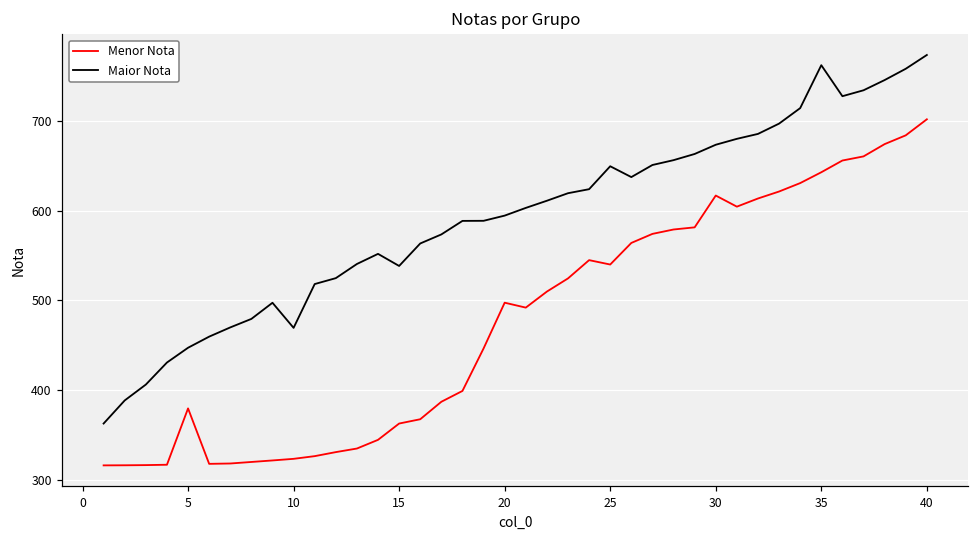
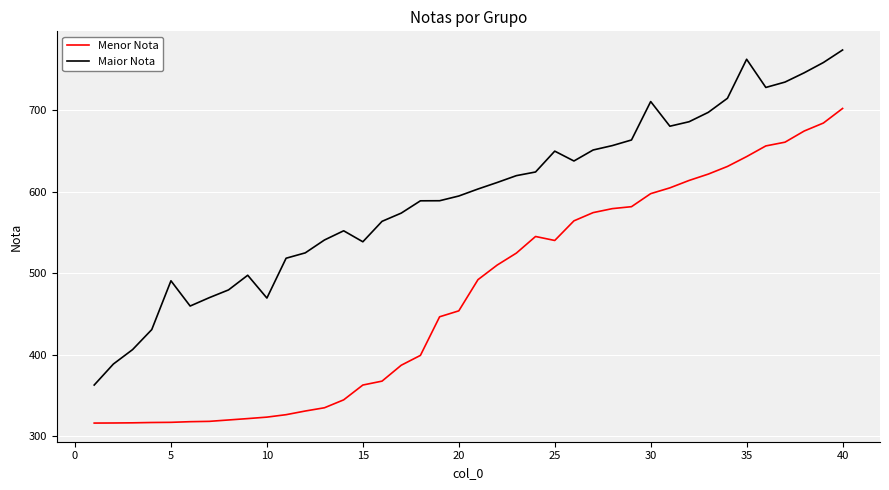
  {
    "Menor Nota": {
-     "5": 380,
+     "5": 320,
      "10": 320,
      "15": 360,
-     "20": 500,
+     "20": 450,
      "25": 540,
-     "30": 620,
+     "30": 600,
      "35": 640,
      "40": 700
    },
    "Maior Nota": {
-     "5": 450,
+     "5": 490,
      "10": 470,
      "15": 540,
      "20": 590,
      "25": 650,
-     "30": 670,
+     "30": 710,
      "35": 760,
      "40": 770
    }
  }
